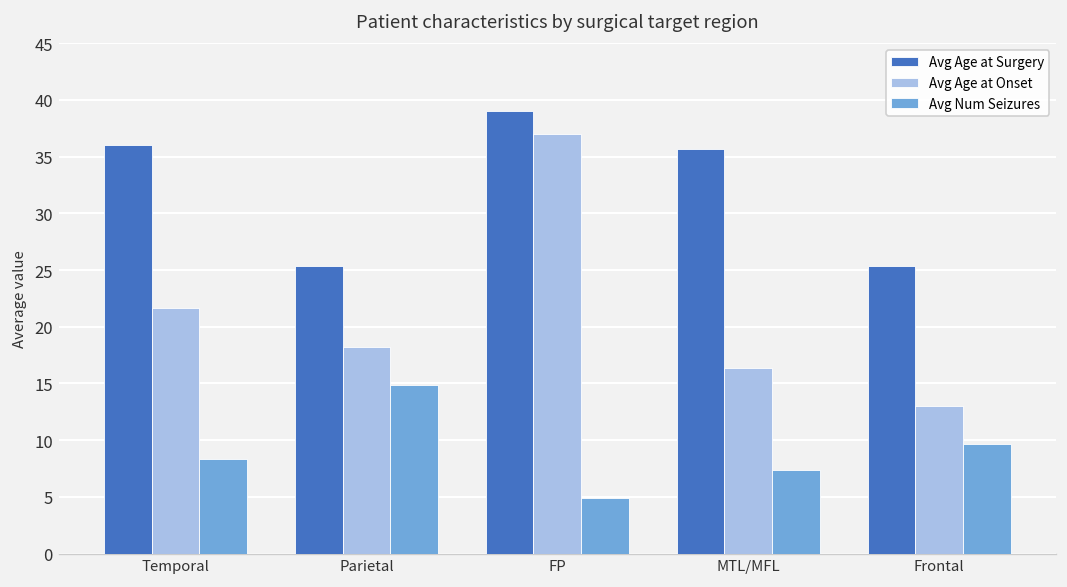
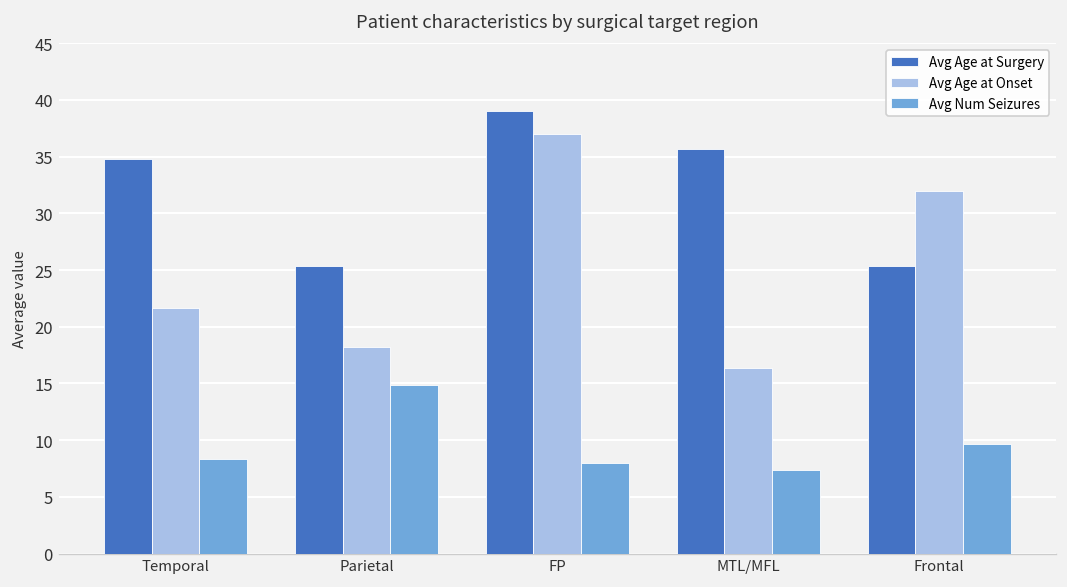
  {
    "Avg Age at Surgery": {
-     "Temporal": 36,
+     "Temporal": 35,
      "Parietal": 25,
      "FP": 39,
      "MTL/MFL": 36,
      "Frontal": 25
    },
    "Avg Age at Onset": {
      "Temporal": 22,
      "Parietal": 18,
      "FP": 37,
      "MTL/MFL": 16,
-     "Frontal": 13
+     "Frontal": 32
    },
    "Avg Num Seizures": {
      "Temporal": 8,
      "Parietal": 15,
-     "FP": 5,
+     "FP": 8,
      "MTL/MFL": 7,
      "Frontal": 10
    }
  }
